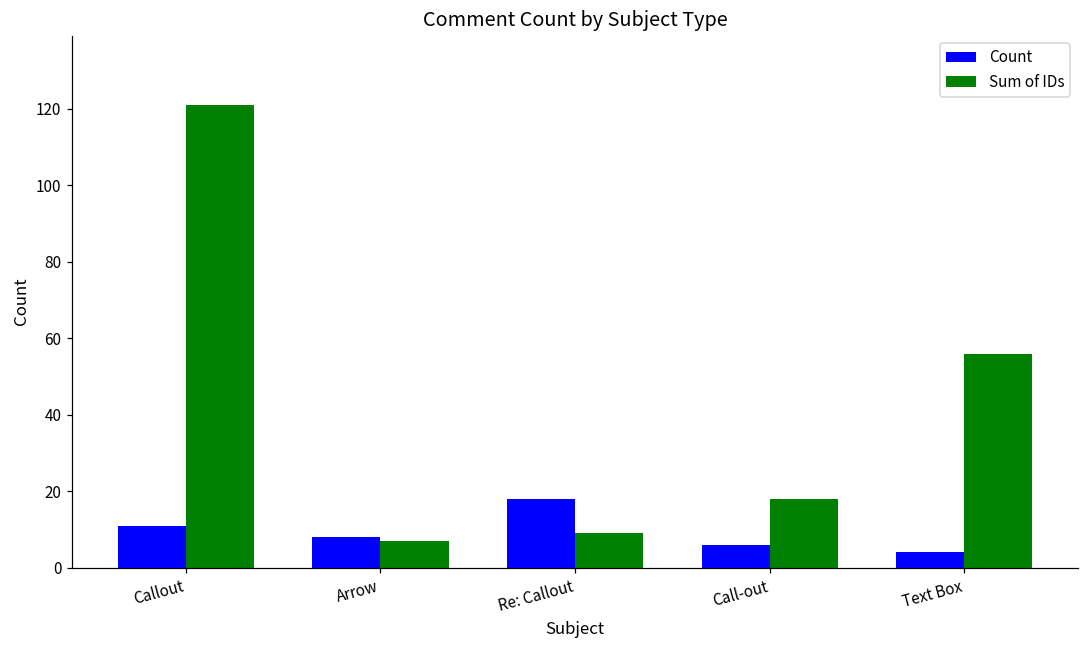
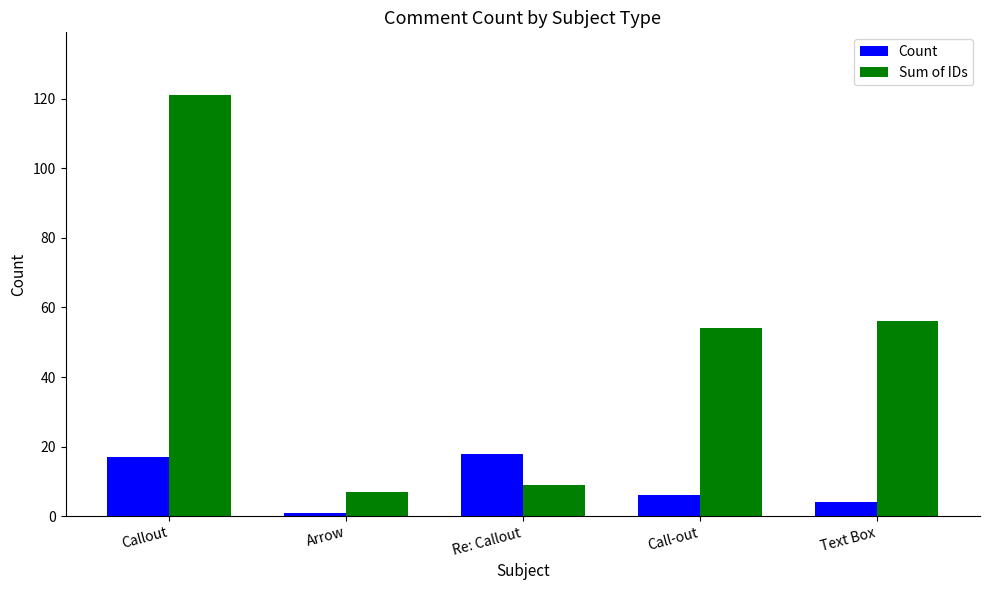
  {
    "Count": {
-     "Callout": 11,
-     "Arrow": 8,
+     "Callout": 17,
+     "Arrow": 1,
      "Re: Callout": 18,
      "Call-out": 6,
      "Text Box": 4
    },
    "Sum of IDs": {
      "Callout": 121,
      "Arrow": 7,
      "Re: Callout": 9,
-     "Call-out": 18,
+     "Call-out": 54,
      "Text Box": 56
    }
  }
